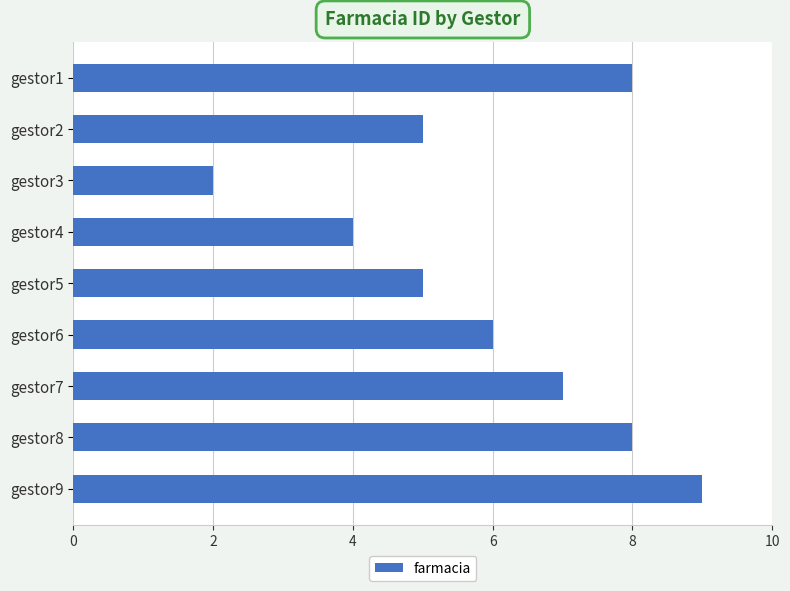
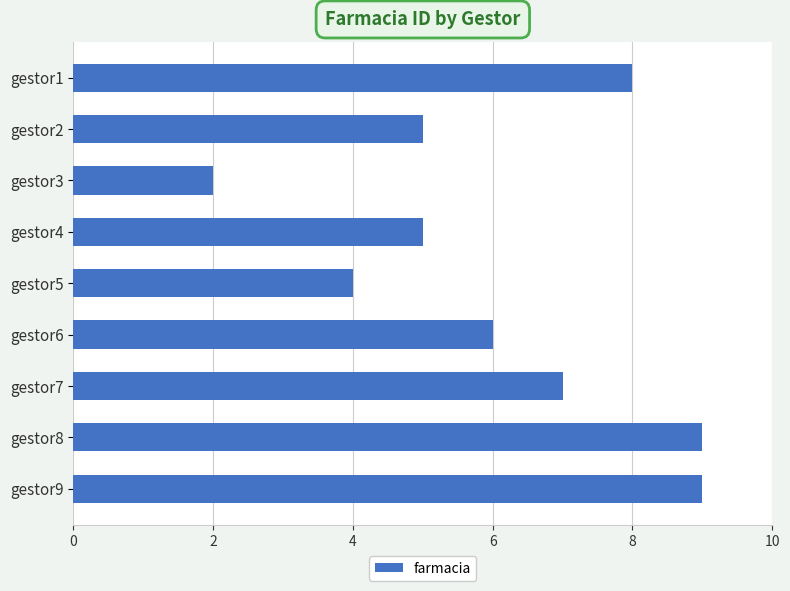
  {
    "gestor1": 8,
    "gestor2": 5,
    "gestor3": 2,
-   "gestor4": 4,
-   "gestor5": 5,
+   "gestor4": 5,
+   "gestor5": 4,
    "gestor6": 6,
    "gestor7": 7,
-   "gestor8": 8,
+   "gestor8": 9,
    "gestor9": 9
  }
